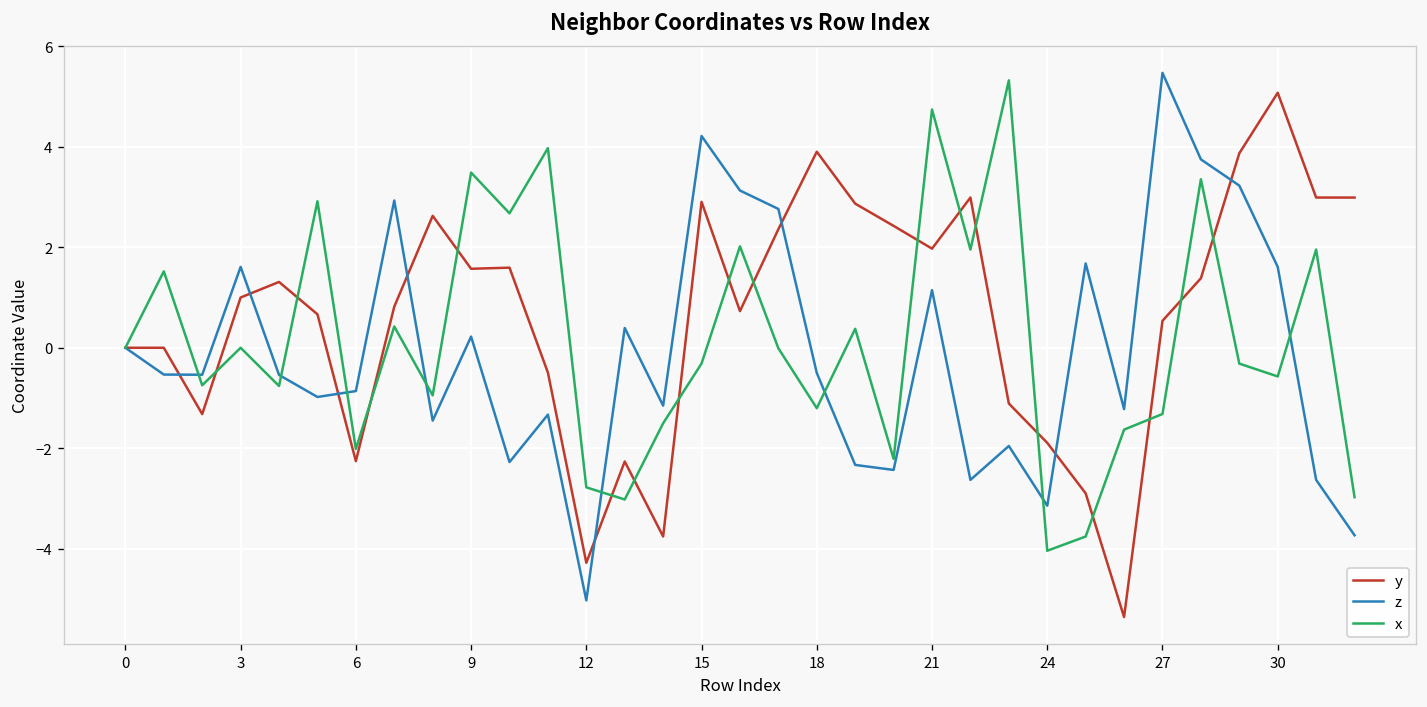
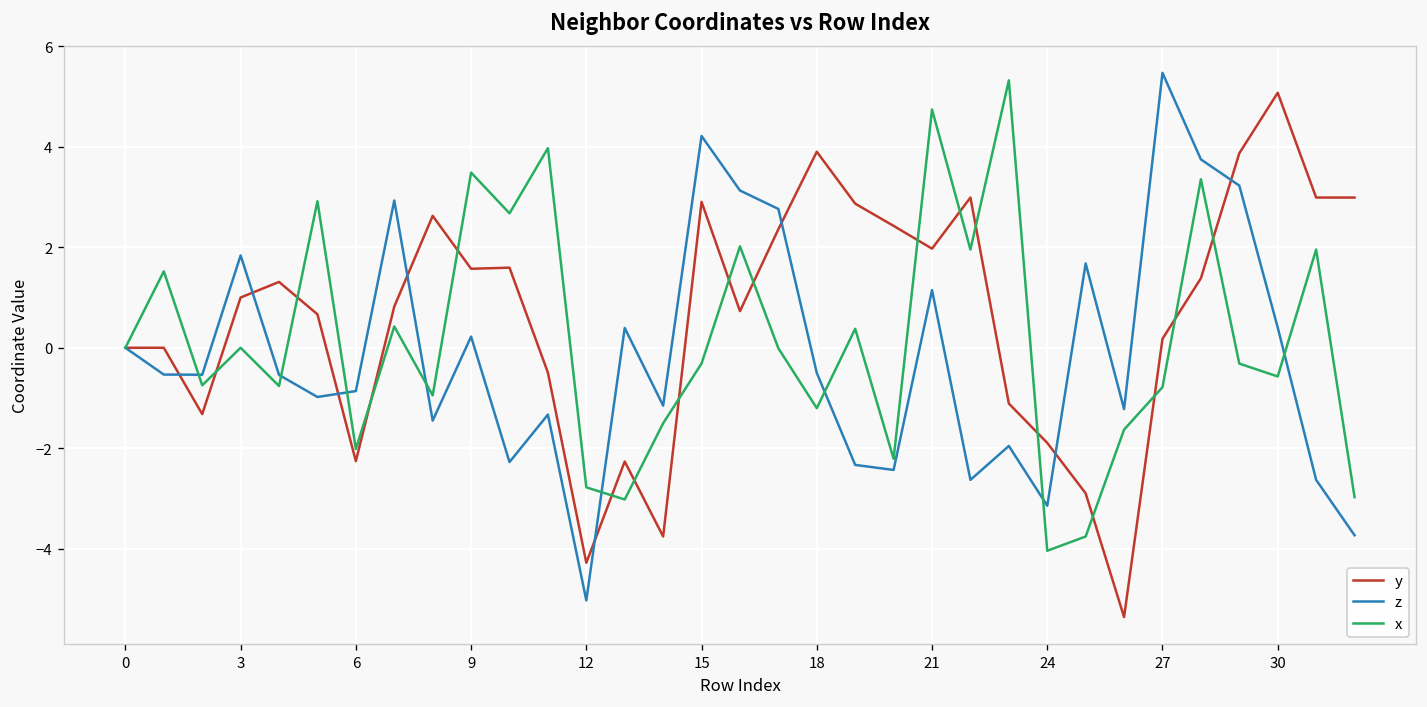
  {
    "y": {
      "3": 1.0,
      "6": -2.3,
      "9": 1.6,
      "12": -4.3,
      "15": 2.9,
      "18": 3.9,
      "21": 2.0,
      "24": -1.9,
-     "27": 0.5,
+     "27": 0.2,
      "30": 5.1
    },
    "z": {
-     "3": 1.6,
+     "3": 1.8,
      "6": -0.9,
      "9": 0.2,
      "12": -5.0,
      "15": 4.2,
      "18": -0.5,
      "21": 1.1,
      "24": -3.1,
      "27": 5.5,
-     "30": 1.6
+     "30": 0.4
    },
    "x": {
      "3": 0.0,
      "6": -2.0,
      "9": 3.5,
      "12": -2.8,
      "15": -0.3,
      "18": -1.2,
      "21": 4.7,
      "24": -4.0,
-     "27": -1.3,
+     "27": -0.8,
      "30": -0.6
    }
  }
